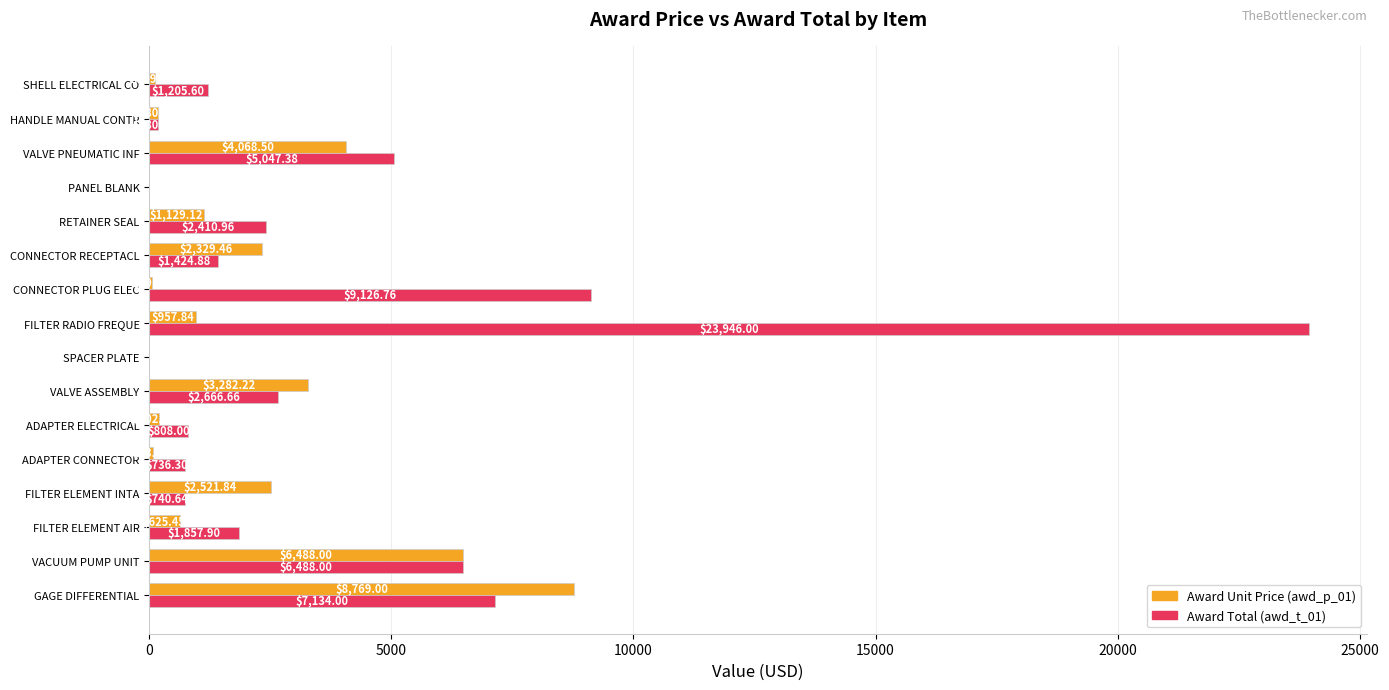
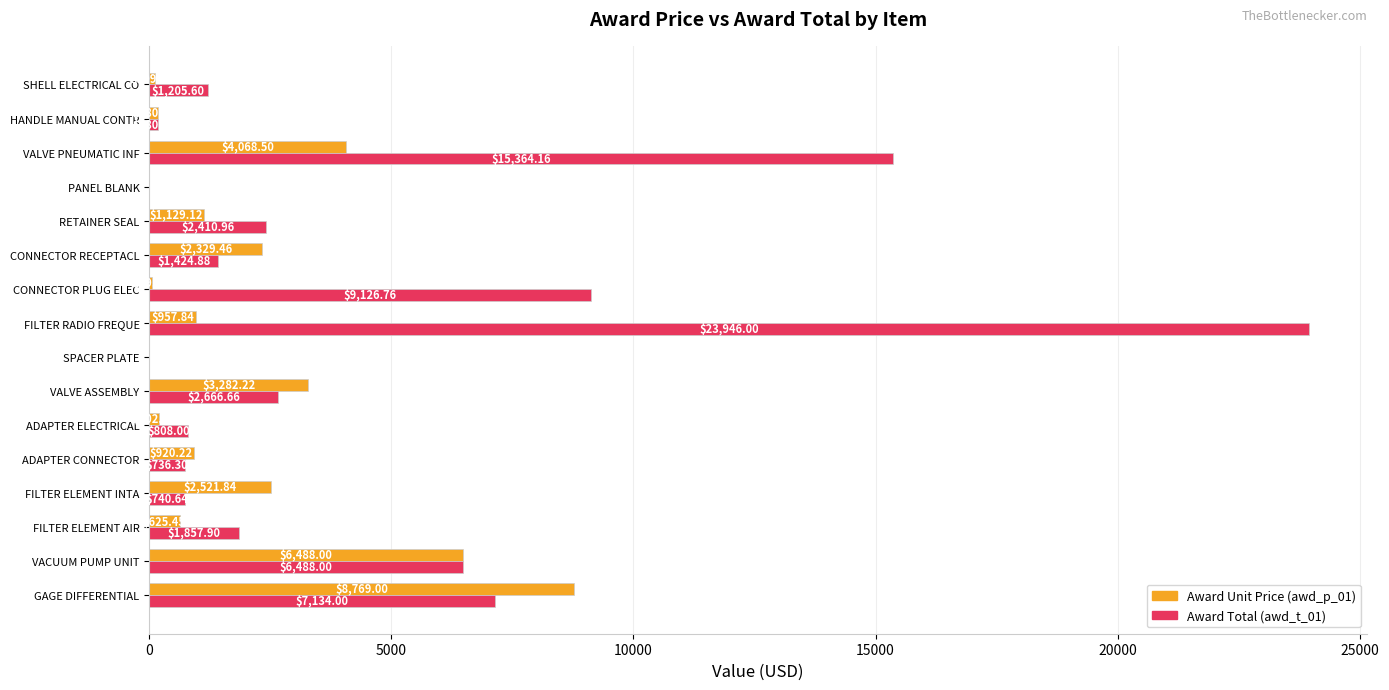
  {
    "Award Unit Price (awd_p_01)": {
      "SHELL ELECTRICAL CO": "100",
      "HANDLE MANUAL CONTR": "200",
      "PANEL BLANK": "0",
      "SPACER PLATE": "0",
      "ADAPTER ELECTRICAL": "200",
-     "ADAPTER CONNECTOR": "100"
+     "ADAPTER CONNECTOR": "900"
    },
    "Award Total (awd_t_01)": {
      "SHELL ELECTRICAL CO": "$1,205.60",
-     "VALVE PNEUMATIC INF": "$5,047.38",
+     "VALVE PNEUMATIC INF": "$15,364.16",
      "RETAINER SEAL": "$2,410.96",
      "CONNECTOR RECEPTACL": "$1,424.88",
      "CONNECTOR PLUG ELEC": "$9,126.76",
      "FILTER RADIO FREQUE": "$23,946.00",
      "VALVE ASSEMBLY": "$2,666.66",
      "ADAPTER ELECTRICAL": "$808.00",
      "ADAPTER CONNECTOR": "$736.30",
      "FILTER ELEMENT INTA": "$740.64",
      "FILTER ELEMENT AIR": "$1,857.90",
      "VACUUM PUMP UNIT": "$6,488.00",
      "GAGE DIFFERENTIAL": "$7,134.00"
    }
  }
